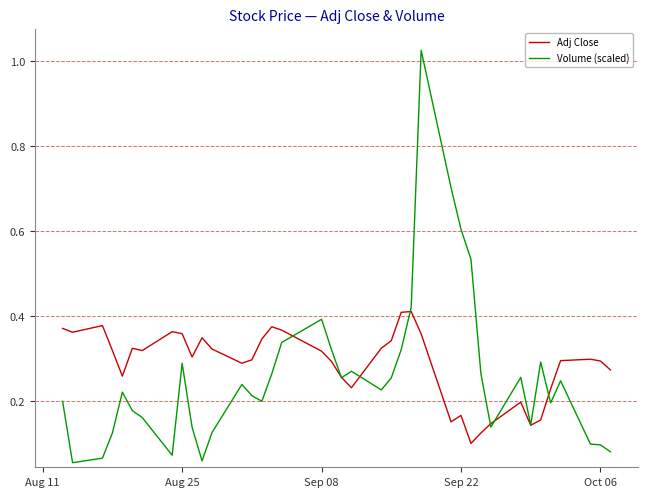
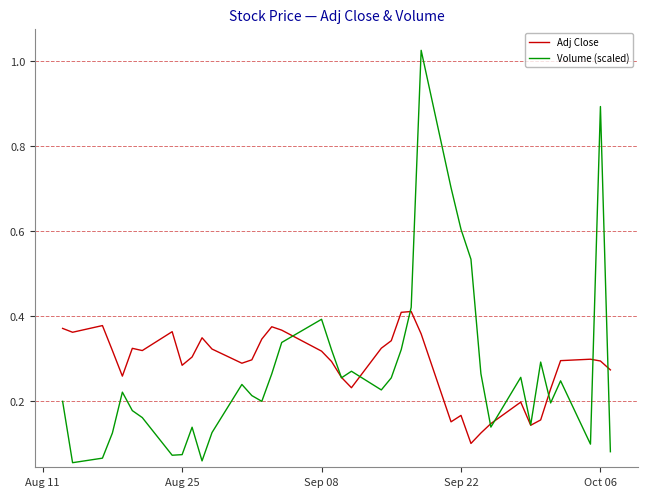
  {
    "Adj Close": {
-     "Aug 25": 0.36,
+     "Aug 25": 0.28,
      "Sep 08": 0.32,
      "Sep 22": 0.17,
      "Oct 06": 0.29
    },
    "Volume (scaled)": {
-     "Aug 25": 0.29,
+     "Aug 25": 0.07,
      "Sep 08": 0.39,
      "Sep 22": 0.60,
-     "Oct 06": 0.10
+     "Oct 06": 0.89
    }
  }
